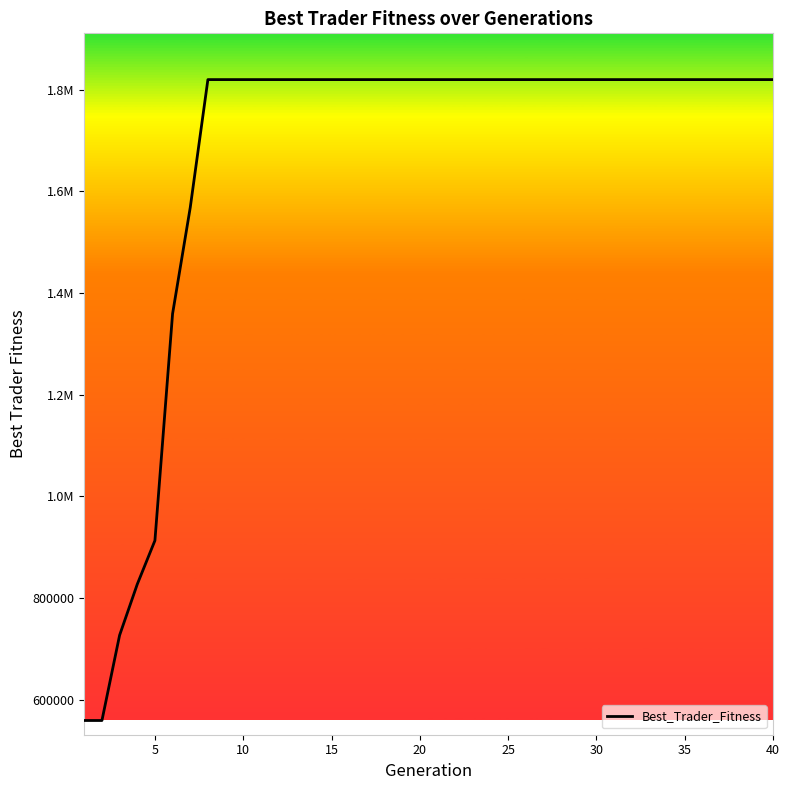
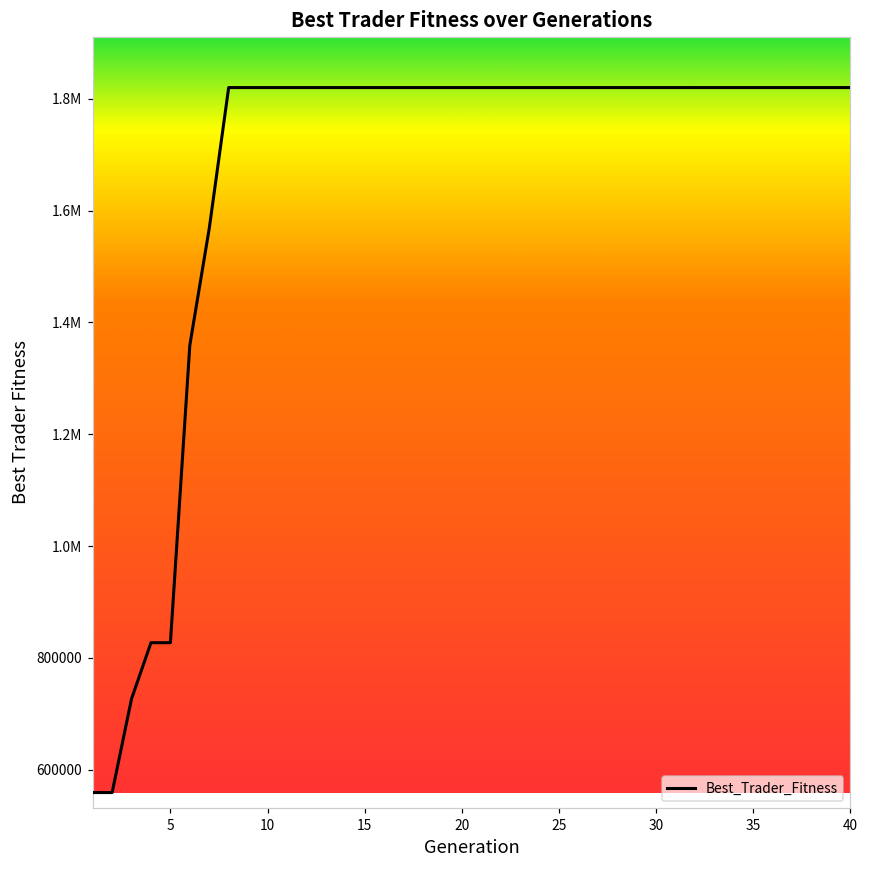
  {
-   "5": 910000,
+   "5": 830000,
    "10": 1820000,
    "15": 1820000,
    "20": 1820000,
    "25": 1820000,
    "30": 1820000,
    "35": 1820000,
    "40": 1820000
  }
